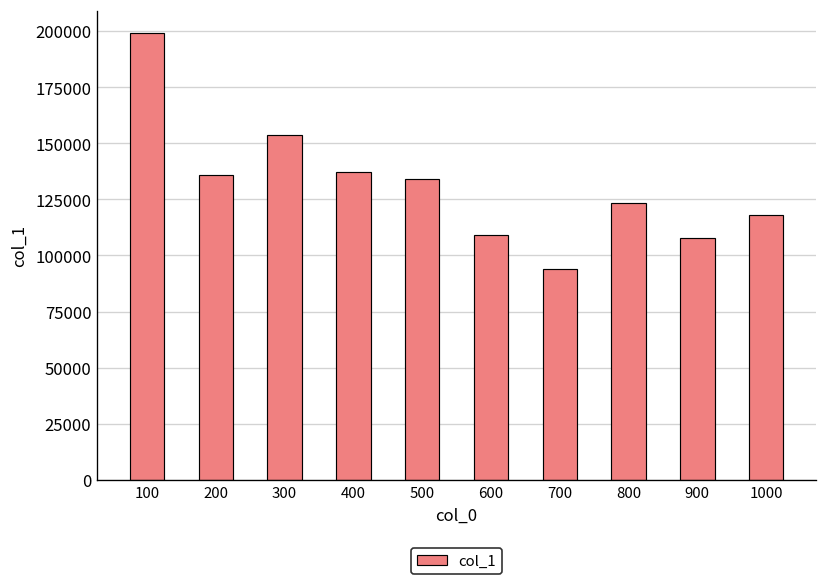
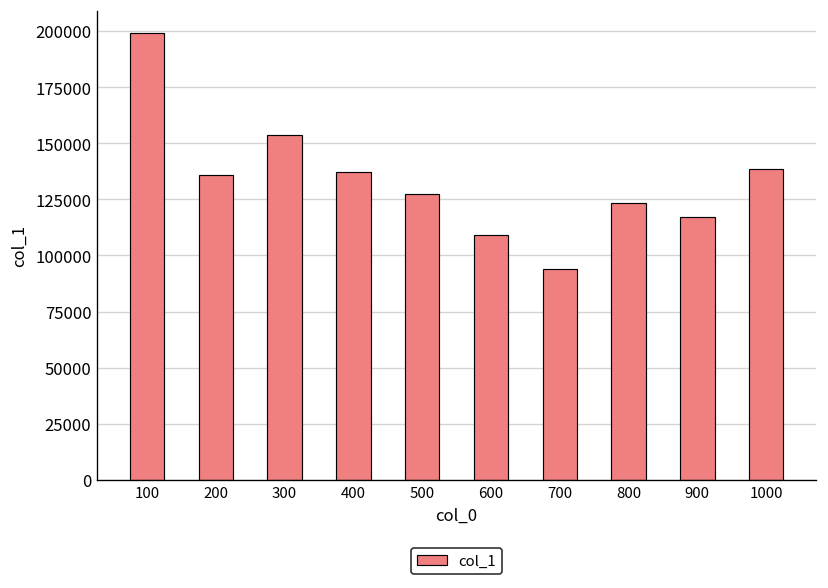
  {
    "100": 199000,
    "200": 136000,
    "300": 154000,
    "400": 137000,
-   "500": 134000,
+   "500": 127000,
    "600": 109000,
    "700": 94000,
    "800": 123000,
-   "900": 108000,
-   "1000": 118000
+   "900": 117000,
+   "1000": 139000
  }
